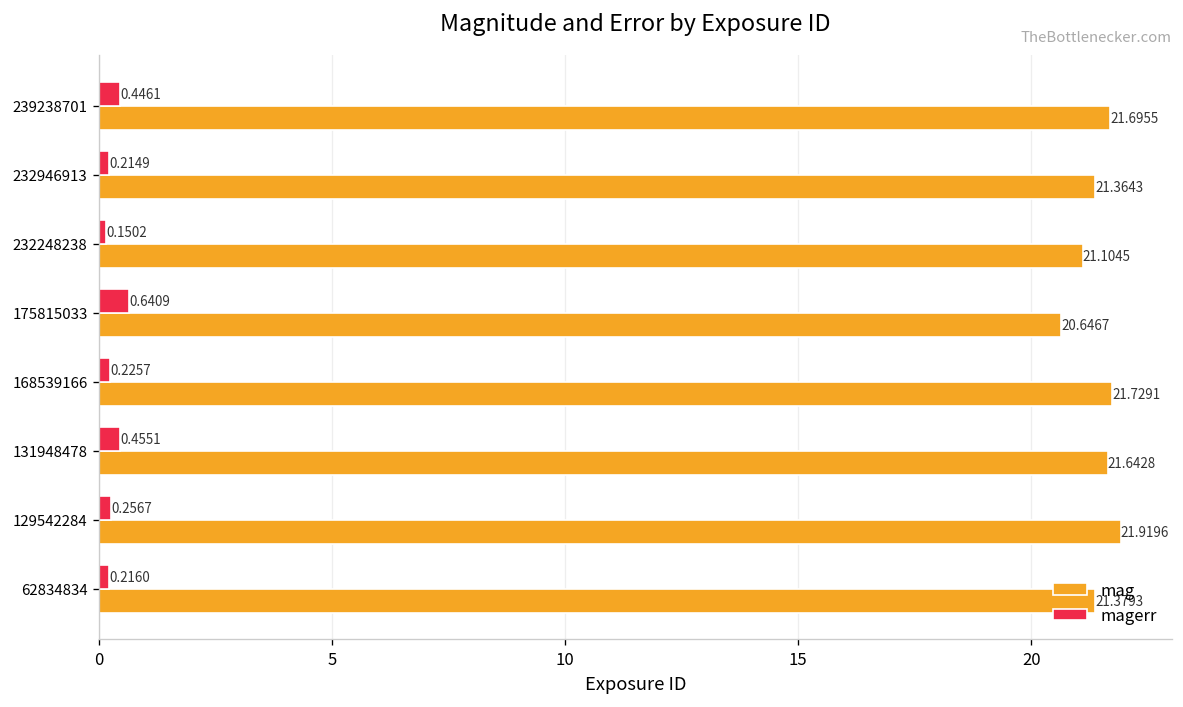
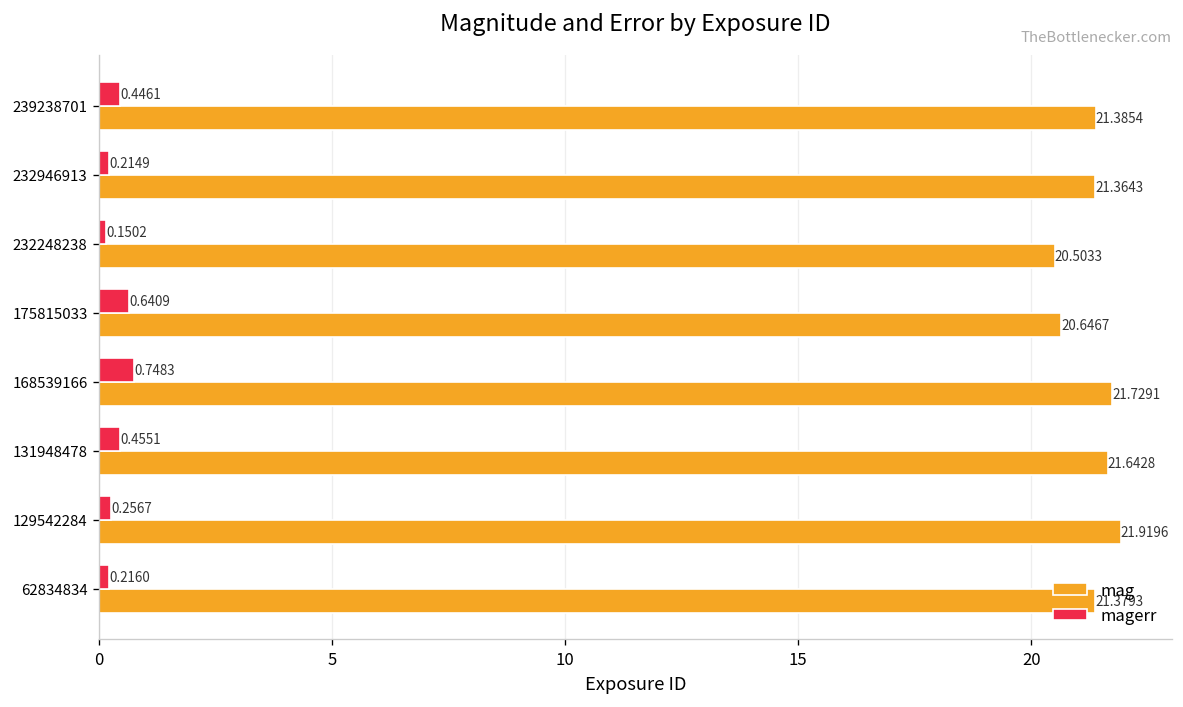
  {
    "mag": {
-     "239238701": 21.6955,
+     "239238701": 21.3854,
      "232946913": 21.3643,
-     "232248238": 21.1045,
+     "232248238": 20.5033,
      "175815033": 20.6467,
      "168539166": 21.7291,
      "131948478": 21.6428,
      "129542284": 21.9196,
      "62834834": 21.3793
    },
    "magerr": {
      "239238701": 0.4461,
      "232946913": 0.2149,
      "232248238": 0.1502,
      "175815033": 0.6409,
-     "168539166": 0.2257,
+     "168539166": 0.7483,
      "131948478": 0.4551,
      "129542284": 0.2567,
      "62834834": 0.2160
    }
  }
